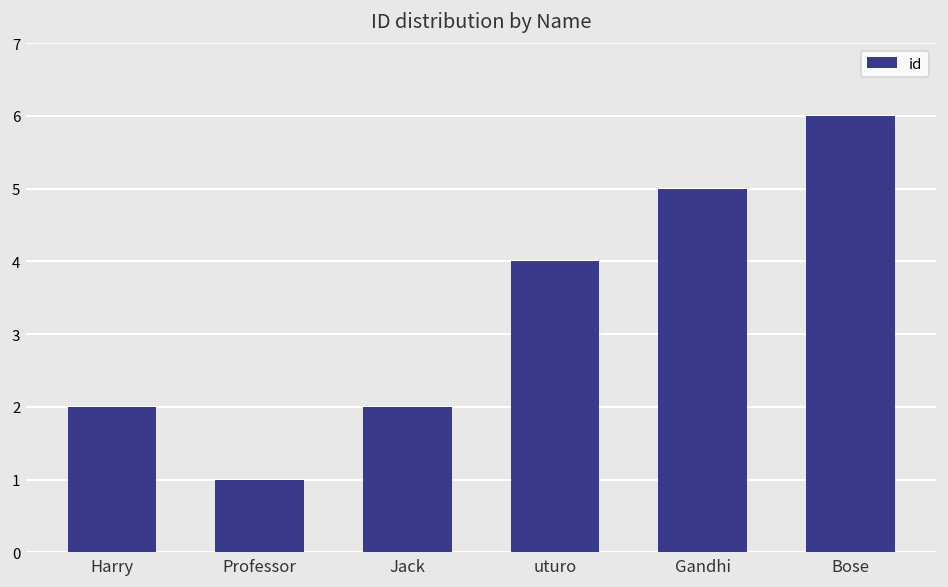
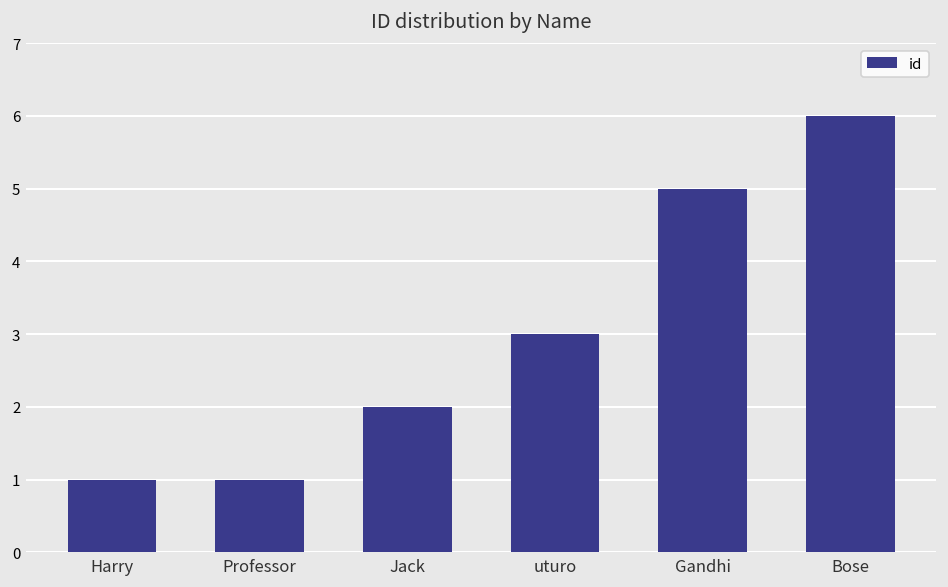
  {
-   "Harry": 2,
+   "Harry": 1,
    "Professor": 1,
    "Jack": 2,
-   "uturo": 4,
+   "uturo": 3,
    "Gandhi": 5,
    "Bose": 6
  }
